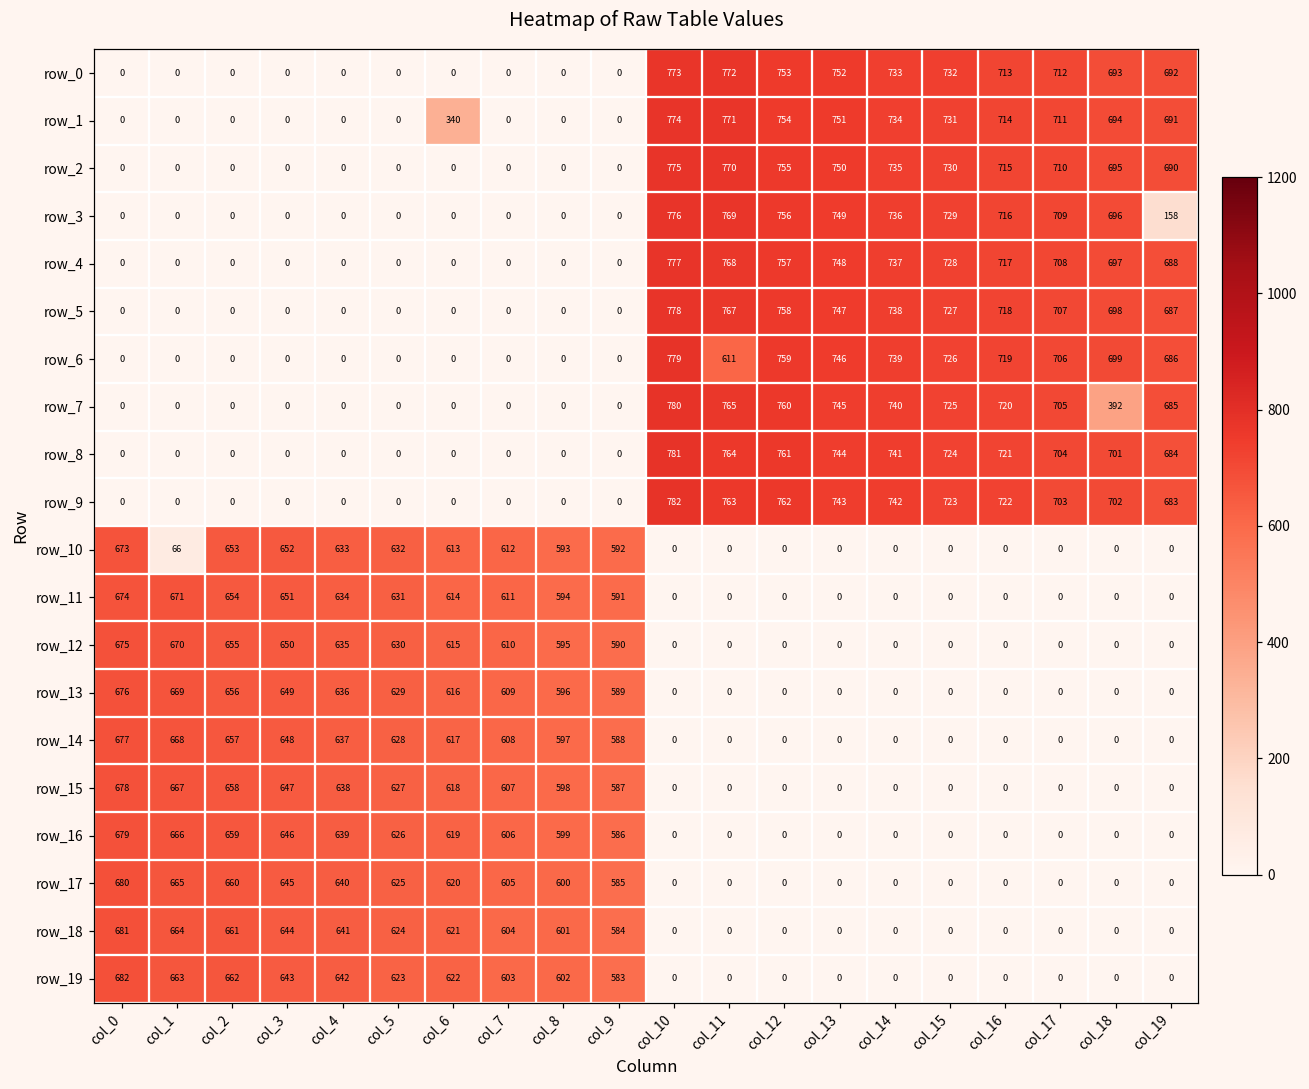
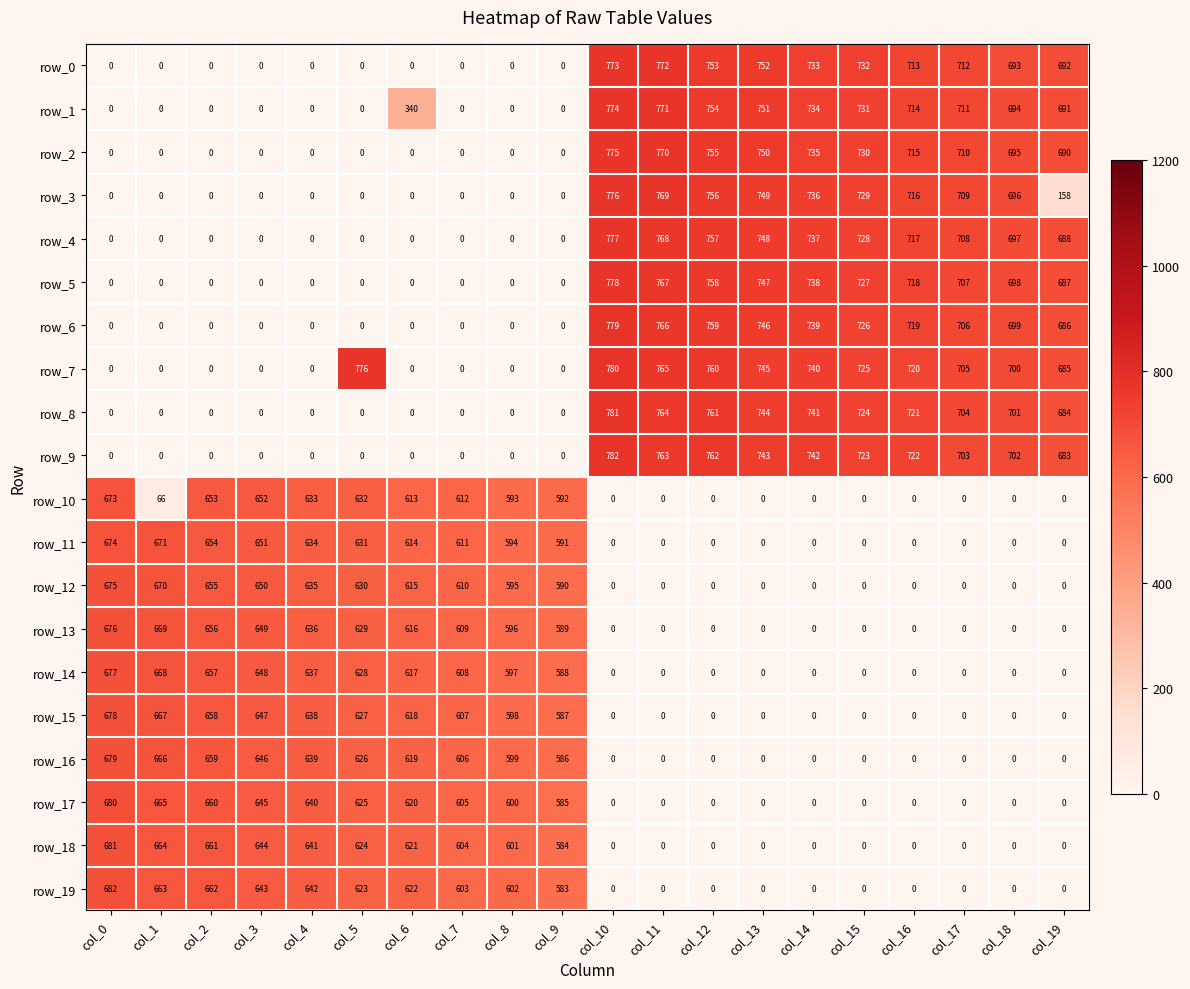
  {
    "row_6": {
      "col_0": 0,
      "col_1": 0,
      "col_2": 0,
      "col_3": 0,
      "col_4": 0,
      "col_5": 0,
      "col_6": 0,
      "col_7": 0,
      "col_8": 0,
      "col_9": 0,
      "col_10": 779,
-     "col_11": 611,
+     "col_11": 766,
      "col_12": 759,
      "col_13": 746,
      "col_14": 739,
      "col_15": 726,
      "col_16": 719,
      "col_17": 706,
      "col_18": 699,
      "col_19": 686
    },
    "row_7": {
      "col_0": 0,
      "col_1": 0,
      "col_2": 0,
      "col_3": 0,
      "col_4": 0,
-     "col_5": 0,
+     "col_5": 776,
      "col_6": 0,
      "col_7": 0,
      "col_8": 0,
      "col_9": 0,
      "col_10": 780,
      "col_11": 765,
      "col_12": 760,
      "col_13": 745,
      "col_14": 740,
      "col_15": 725,
      "col_16": 720,
      "col_17": 705,
-     "col_18": 392,
+     "col_18": 700,
      "col_19": 685
    }
  }
